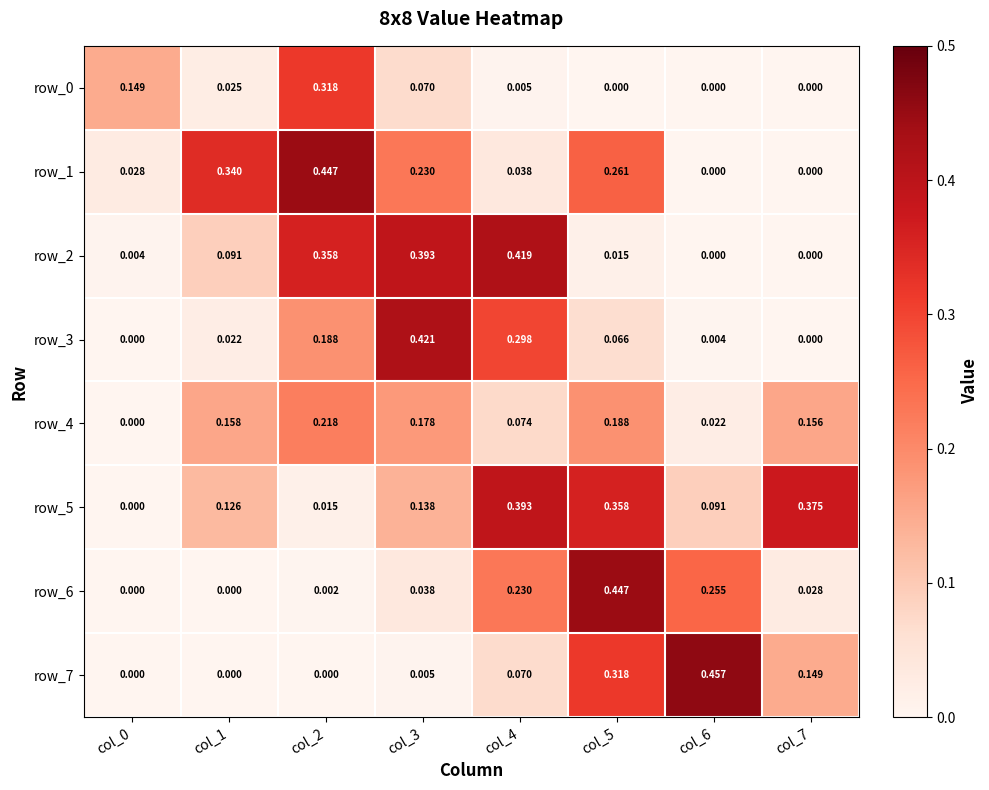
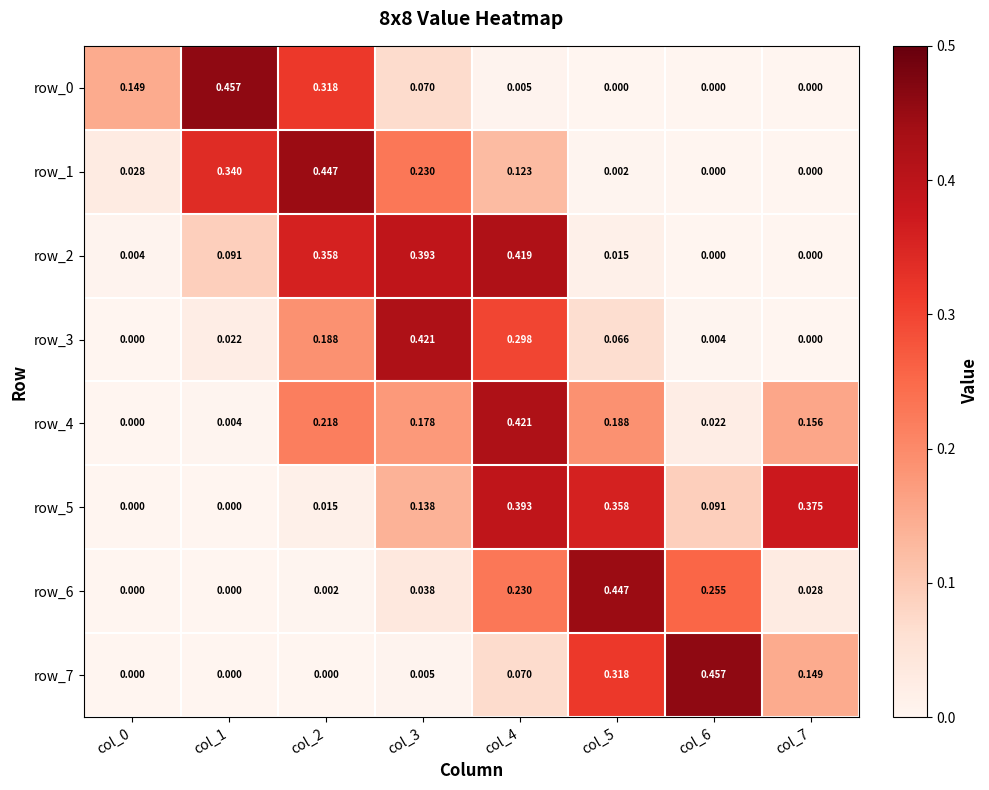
  {
    "row_0": {
      "col_0": 0.149,
-     "col_1": 0.025,
+     "col_1": 0.457,
      "col_2": 0.318,
      "col_3": 0.070,
      "col_4": 0.005,
      "col_5": 0.000,
      "col_6": 0.000,
      "col_7": 0.000
    },
    "row_1": {
      "col_0": 0.028,
      "col_1": 0.340,
      "col_2": 0.447,
      "col_3": 0.230,
-     "col_4": 0.038,
-     "col_5": 0.261,
+     "col_4": 0.123,
+     "col_5": 0.002,
      "col_6": 0.000,
      "col_7": 0.000
    },
    "row_2": {
      "col_0": 0.004,
      "col_1": 0.091,
      "col_2": 0.358,
      "col_3": 0.393,
      "col_4": 0.419,
      "col_5": 0.015,
      "col_6": 0.000,
      "col_7": 0.000
    },
    "row_3": {
      "col_0": 0.000,
      "col_1": 0.022,
      "col_2": 0.188,
      "col_3": 0.421,
      "col_4": 0.298,
      "col_5": 0.066,
      "col_6": 0.004,
      "col_7": 0.000
    },
    "row_4": {
      "col_0": 0.000,
-     "col_1": 0.158,
+     "col_1": 0.004,
      "col_2": 0.218,
      "col_3": 0.178,
-     "col_4": 0.074,
+     "col_4": 0.421,
      "col_5": 0.188,
      "col_6": 0.022,
      "col_7": 0.156
    },
    "row_5": {
      "col_0": 0.000,
-     "col_1": 0.126,
+     "col_1": 0.000,
      "col_2": 0.015,
      "col_3": 0.138,
      "col_4": 0.393,
      "col_5": 0.358,
      "col_6": 0.091,
      "col_7": 0.375
    },
    "row_6": {
      "col_0": 0.000,
      "col_1": 0.000,
      "col_2": 0.002,
      "col_3": 0.038,
      "col_4": 0.230,
      "col_5": 0.447,
      "col_6": 0.255,
      "col_7": 0.028
    },
    "row_7": {
      "col_0": 0.000,
      "col_1": 0.000,
      "col_2": 0.000,
      "col_3": 0.005,
      "col_4": 0.070,
      "col_5": 0.318,
      "col_6": 0.457,
      "col_7": 0.149
    }
  }
